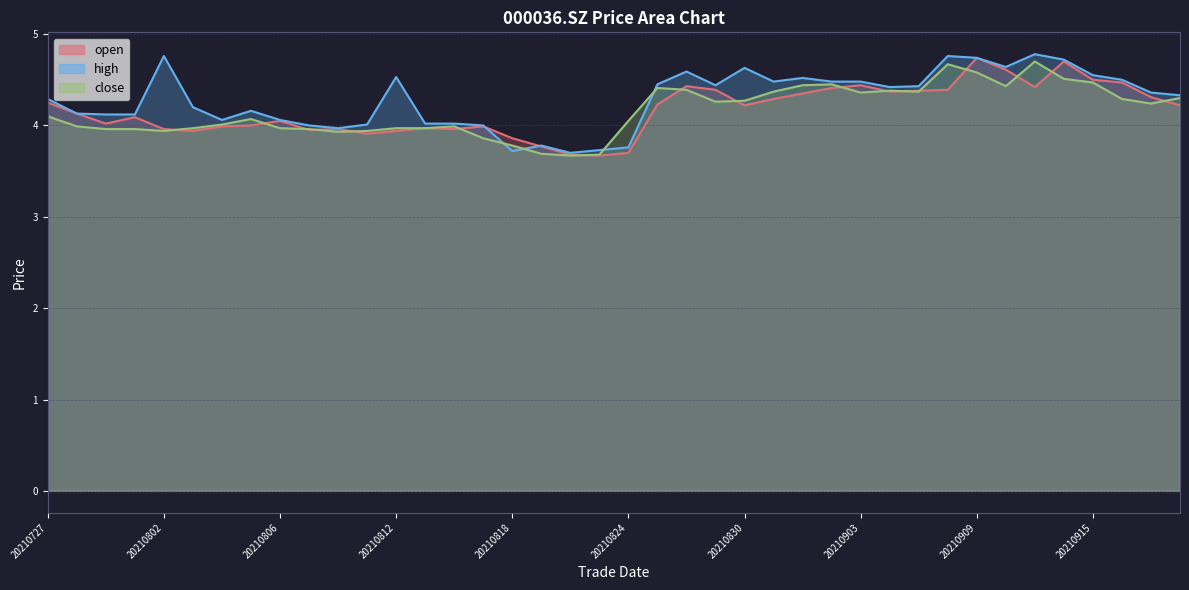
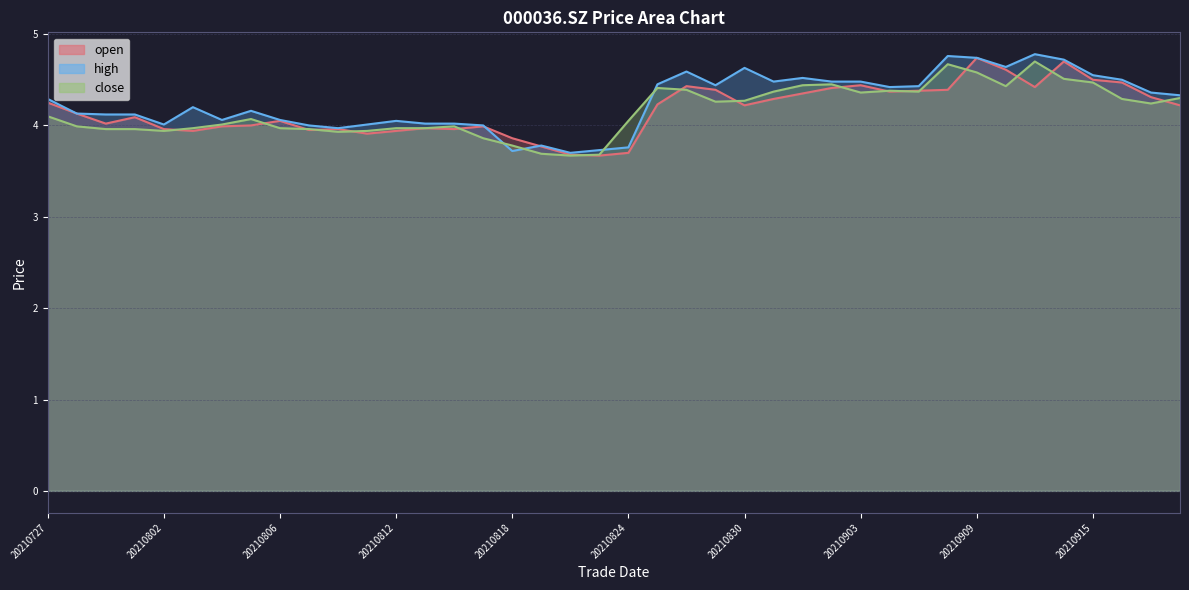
  {
    "high": {
      "20210727": 4.3,
-     "20210802": 4.8,
-     "20210812": 4.5,
+     "20210802": 4.0,
+     "20210812": 4.1,
      "20210818": 3.7,
      "20210824": 3.8,
      "20210830": 4.6,
      "20210903": 4.5,
      "20210915": 4.6
    }
  }
